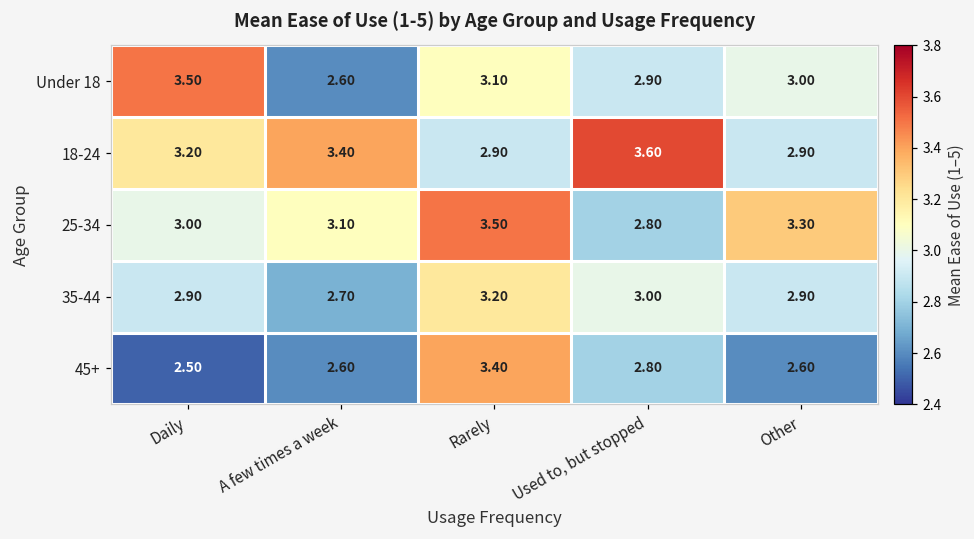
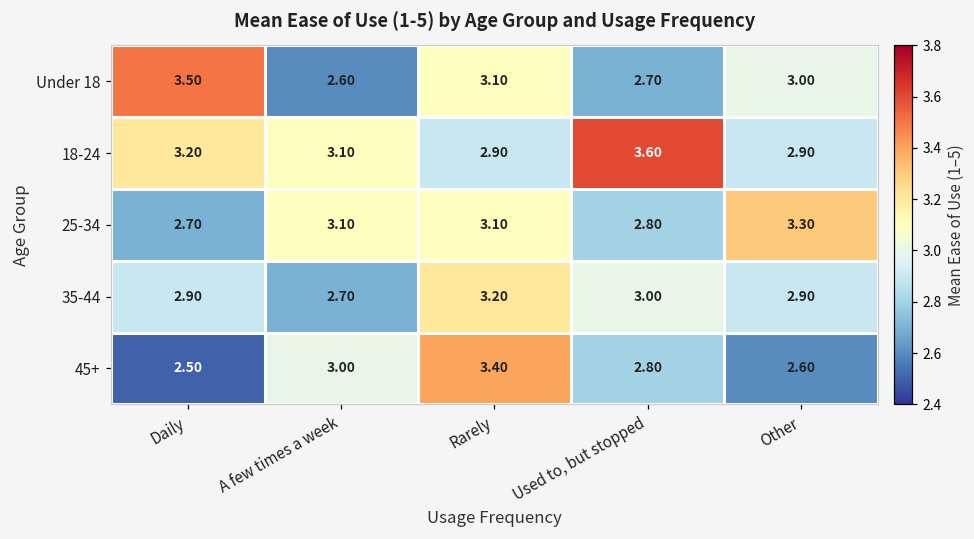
  {
    "Under 18": {
      "Daily": 3.50,
      "A few times a week": 2.60,
      "Rarely": 3.10,
-     "Used to, but stopped": 2.90,
+     "Used to, but stopped": 2.70,
      "Other": 3.00
    },
    "18-24": {
      "Daily": 3.20,
-     "A few times a week": 3.40,
+     "A few times a week": 3.10,
      "Rarely": 2.90,
      "Used to, but stopped": 3.60,
      "Other": 2.90
    },
    "25-34": {
-     "Daily": 3.00,
+     "Daily": 2.70,
      "A few times a week": 3.10,
-     "Rarely": 3.50,
+     "Rarely": 3.10,
      "Used to, but stopped": 2.80,
      "Other": 3.30
    },
    "35-44": {
      "Daily": 2.90,
      "A few times a week": 2.70,
      "Rarely": 3.20,
      "Used to, but stopped": 3.00,
      "Other": 2.90
    },
    "45+": {
      "Daily": 2.50,
-     "A few times a week": 2.60,
+     "A few times a week": 3.00,
      "Rarely": 3.40,
      "Used to, but stopped": 2.80,
      "Other": 2.60
    }
  }
